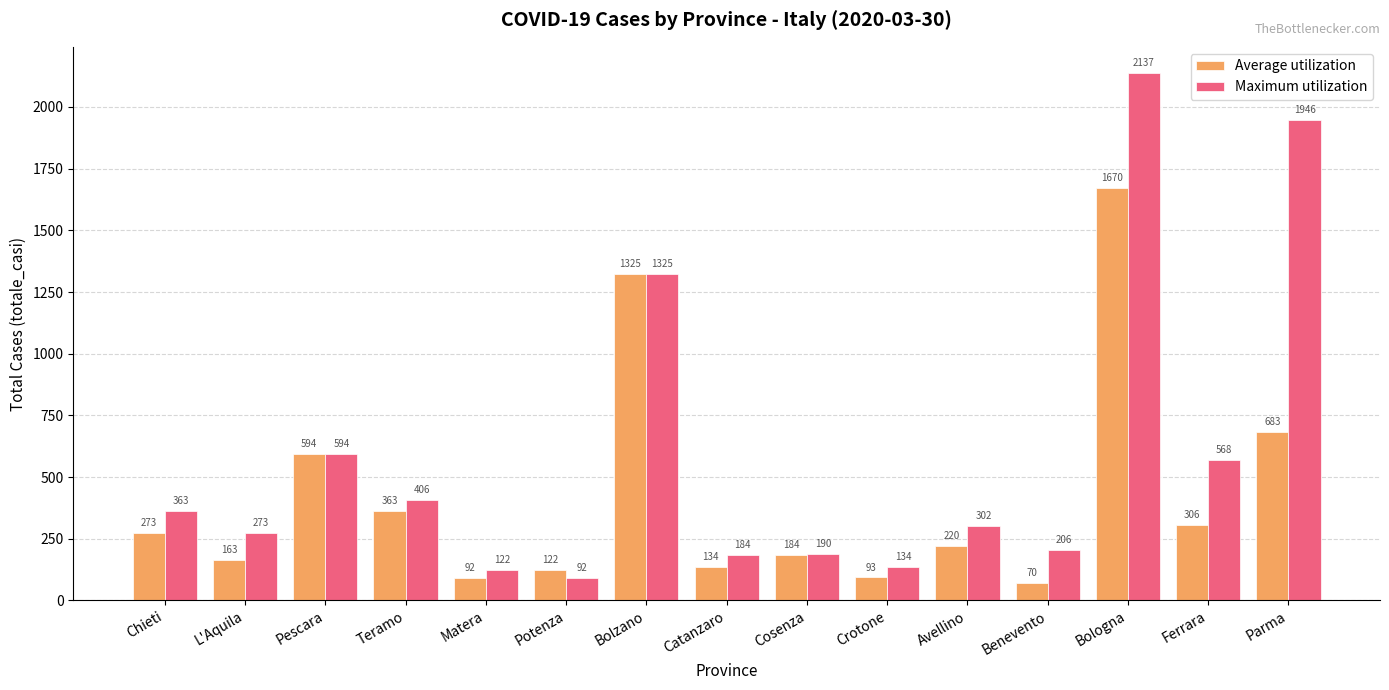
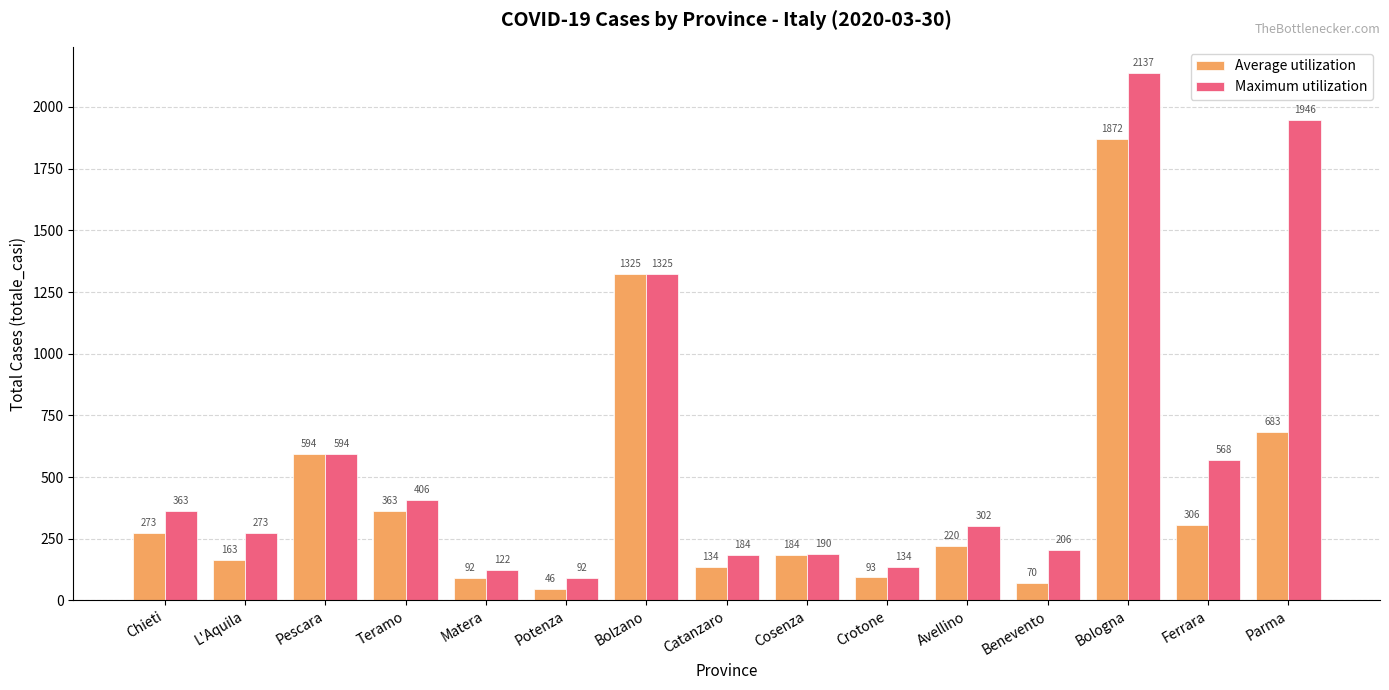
  {
    "Average utilization": {
      "Chieti": 273,
      "L'Aquila": 163,
      "Pescara": 594,
      "Teramo": 363,
      "Matera": 92,
-     "Potenza": 122,
+     "Potenza": 46,
      "Bolzano": 1325,
      "Catanzaro": 134,
      "Cosenza": 184,
      "Crotone": 93,
      "Avellino": 220,
      "Benevento": 70,
-     "Bologna": 1670,
+     "Bologna": 1872,
      "Ferrara": 306,
      "Parma": 683
    },
    "Maximum utilization": {
      "Chieti": 363,
      "L'Aquila": 273,
      "Pescara": 594,
      "Teramo": 406,
      "Matera": 122,
      "Potenza": 92,
      "Bolzano": 1325,
      "Catanzaro": 184,
      "Cosenza": 190,
      "Crotone": 134,
      "Avellino": 302,
      "Benevento": 206,
      "Bologna": 2137,
      "Ferrara": 568,
      "Parma": 1946
    }
  }
